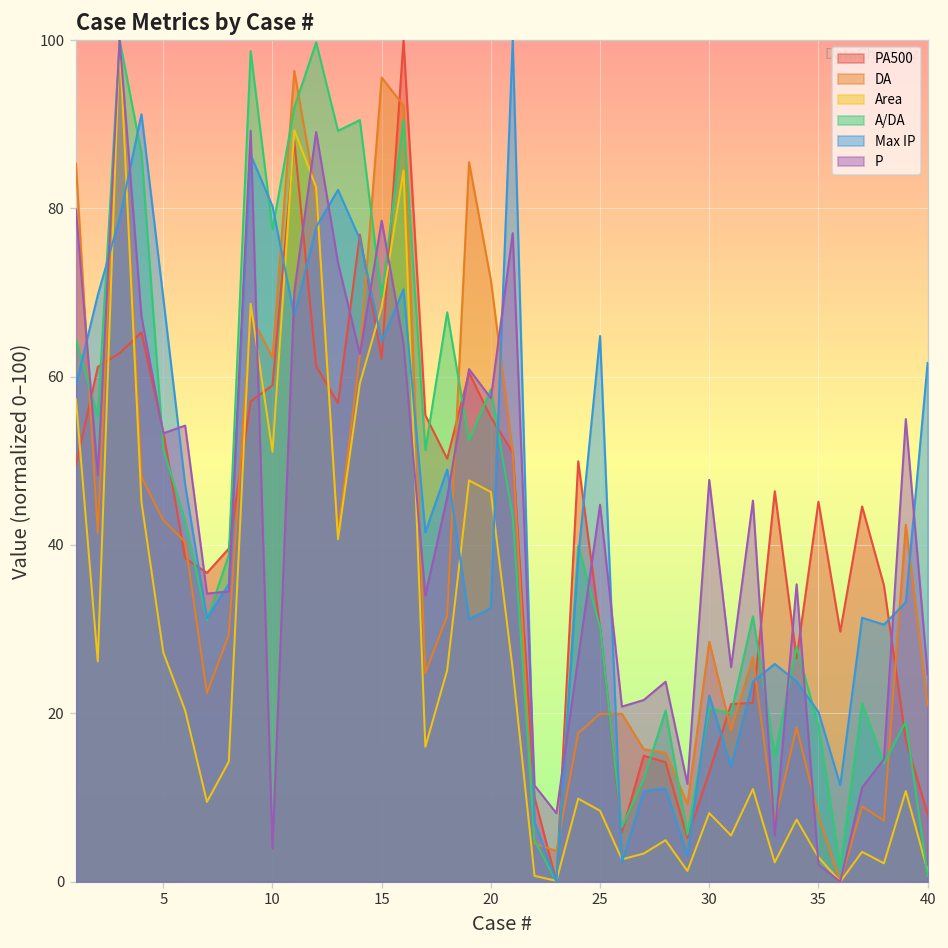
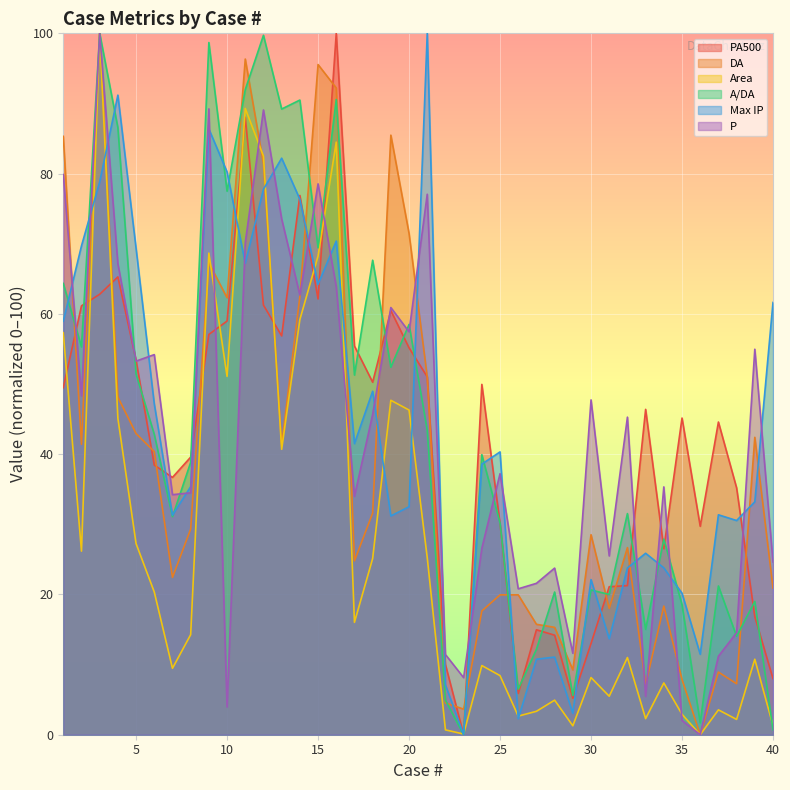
  {
    "A/DA": {
      "5": 51,
      "10": 77,
      "15": 69,
      "20": 58,
      "30": 21,
      "35": 19,
      "40": 1
    },
    "Max IP": {
      "5": 69,
      "10": 80,
      "15": 64,
      "20": 33,
-     "25": 65,
+     "25": 40,
      "30": 22,
      "35": 20,
      "40": 62
    },
    "P": {
      "10": 4,
      "15": 79,
      "20": 57,
-     "25": 45,
+     "25": 37,
      "30": 48,
      "35": 2,
      "40": 25
    }
  }
